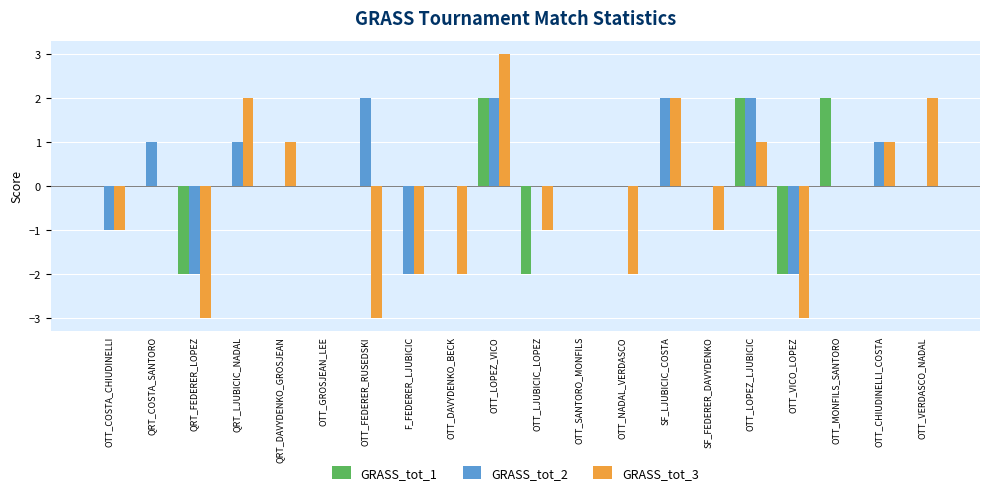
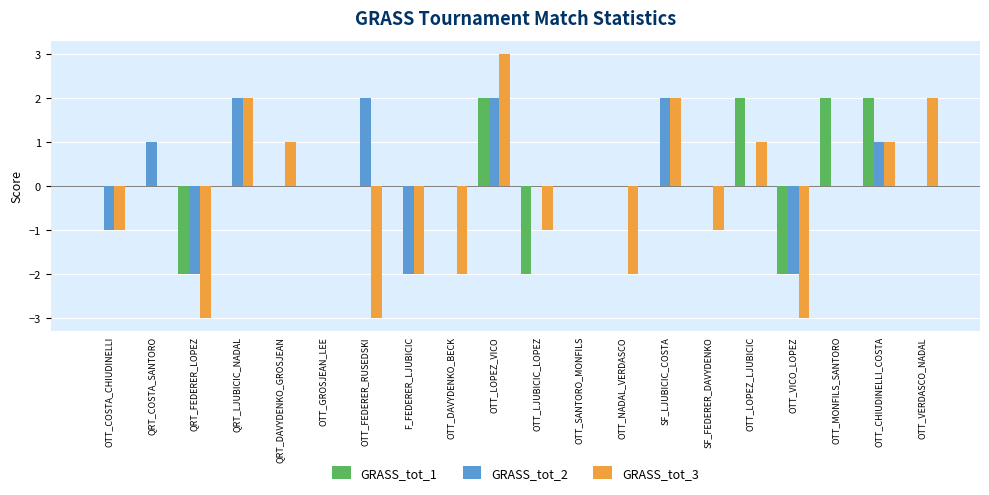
  {
    "GRASS_tot_1": {
      "OTT_COSTA_CHIUDINELLI": 0,
      "QRT_COSTA_SANTORO": 0,
      "QRT_FEDERER_LOPEZ": -2,
      "QRT_LJUBICIC_NADAL": 0,
      "QRT_DAVYDENKO_GROSJEAN": 0,
      "OTT_GROSJEAN_LEE": 0,
      "OTT_FEDERER_RUSEDSKI": 0,
      "F_FEDERER_LJUBICIC": 0,
      "OTT_DAVYDENKO_BECK": 0,
      "OTT_LOPEZ_VICO": 2,
      "OTT_LJUBICIC_LOPEZ": -2,
      "OTT_SANTORO_MONFILS": 0,
      "OTT_NADAL_VERDASCO": 0,
      "SF_LJUBICIC_COSTA": 0,
      "SF_FEDERER_DAVYDENKO": 0,
      "OTT_LOPEZ_LJUBICIC": 2,
      "OTT_VICO_LOPEZ": -2,
      "OTT_MONFILS_SANTORO": 2,
-     "OTT_CHIUDINELLI_COSTA": 0,
+     "OTT_CHIUDINELLI_COSTA": 2,
      "OTT_VERDASCO_NADAL": 0
    },
    "GRASS_tot_2": {
      "OTT_COSTA_CHIUDINELLI": -1,
      "QRT_COSTA_SANTORO": 1,
      "QRT_FEDERER_LOPEZ": -2,
-     "QRT_LJUBICIC_NADAL": 1,
+     "QRT_LJUBICIC_NADAL": 2,
      "QRT_DAVYDENKO_GROSJEAN": 0,
      "OTT_GROSJEAN_LEE": 0,
      "OTT_FEDERER_RUSEDSKI": 2,
      "F_FEDERER_LJUBICIC": -2,
      "OTT_DAVYDENKO_BECK": 0,
      "OTT_LOPEZ_VICO": 2,
      "OTT_LJUBICIC_LOPEZ": 0,
      "OTT_SANTORO_MONFILS": 0,
      "OTT_NADAL_VERDASCO": 0,
      "SF_LJUBICIC_COSTA": 2,
      "SF_FEDERER_DAVYDENKO": 0,
-     "OTT_LOPEZ_LJUBICIC": 2,
+     "OTT_LOPEZ_LJUBICIC": 0,
      "OTT_VICO_LOPEZ": -2,
      "OTT_MONFILS_SANTORO": 0,
      "OTT_CHIUDINELLI_COSTA": 1,
      "OTT_VERDASCO_NADAL": 0
    },
    "GRASS_tot_3": {
      "OTT_COSTA_CHIUDINELLI": -1,
      "QRT_COSTA_SANTORO": 0,
      "QRT_FEDERER_LOPEZ": -3,
      "QRT_LJUBICIC_NADAL": 2,
      "QRT_DAVYDENKO_GROSJEAN": 1,
      "OTT_GROSJEAN_LEE": 0,
      "OTT_FEDERER_RUSEDSKI": -3,
      "F_FEDERER_LJUBICIC": -2,
      "OTT_DAVYDENKO_BECK": -2,
      "OTT_LOPEZ_VICO": 3,
      "OTT_LJUBICIC_LOPEZ": -1,
      "OTT_SANTORO_MONFILS": 0,
      "OTT_NADAL_VERDASCO": -2,
      "SF_LJUBICIC_COSTA": 2,
      "SF_FEDERER_DAVYDENKO": -1,
      "OTT_LOPEZ_LJUBICIC": 1,
      "OTT_VICO_LOPEZ": -3,
      "OTT_MONFILS_SANTORO": 0,
      "OTT_CHIUDINELLI_COSTA": 1,
      "OTT_VERDASCO_NADAL": 2
    }
  }
